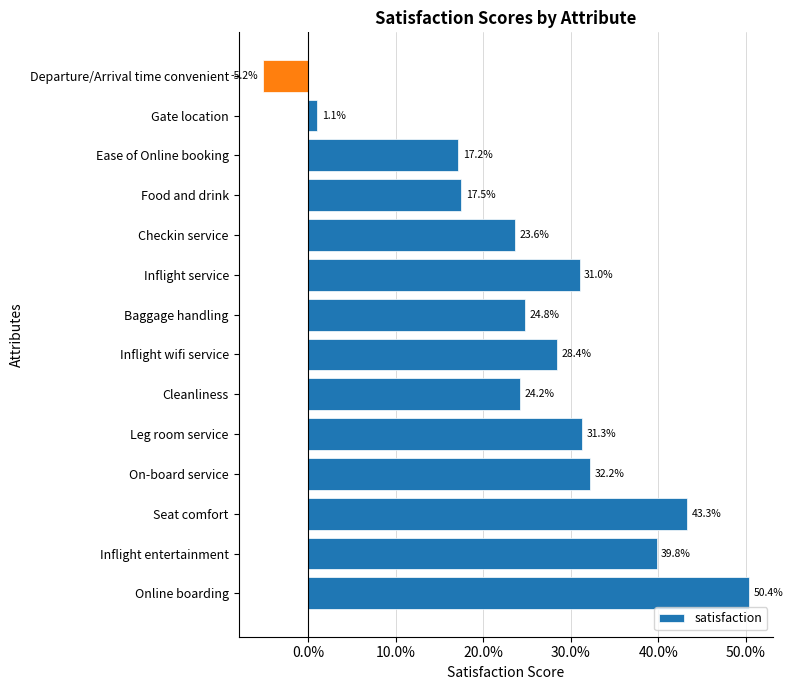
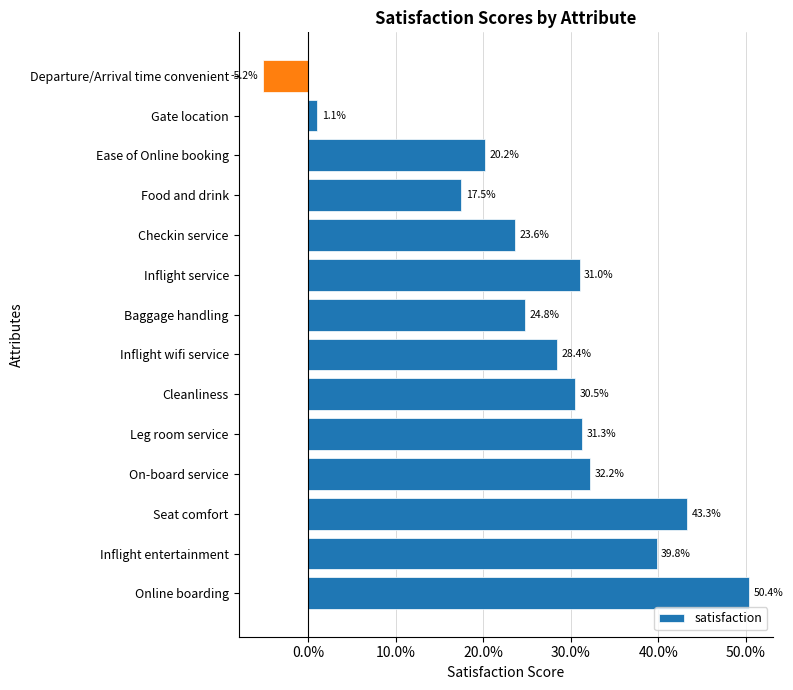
  {
    "Departure/Arrival time convenient": "-5.2%",
    "Gate location": "1.1%",
-   "Ease of Online booking": "17.2%",
+   "Ease of Online booking": "20.2%",
    "Food and drink": "17.5%",
    "Checkin service": "23.6%",
    "Inflight service": "31.0%",
    "Baggage handling": "24.8%",
    "Inflight wifi service": "28.4%",
-   "Cleanliness": "24.2%",
+   "Cleanliness": "30.5%",
    "Leg room service": "31.3%",
    "On-board service": "32.2%",
    "Seat comfort": "43.3%",
    "Inflight entertainment": "39.8%",
    "Online boarding": "50.4%"
  }
